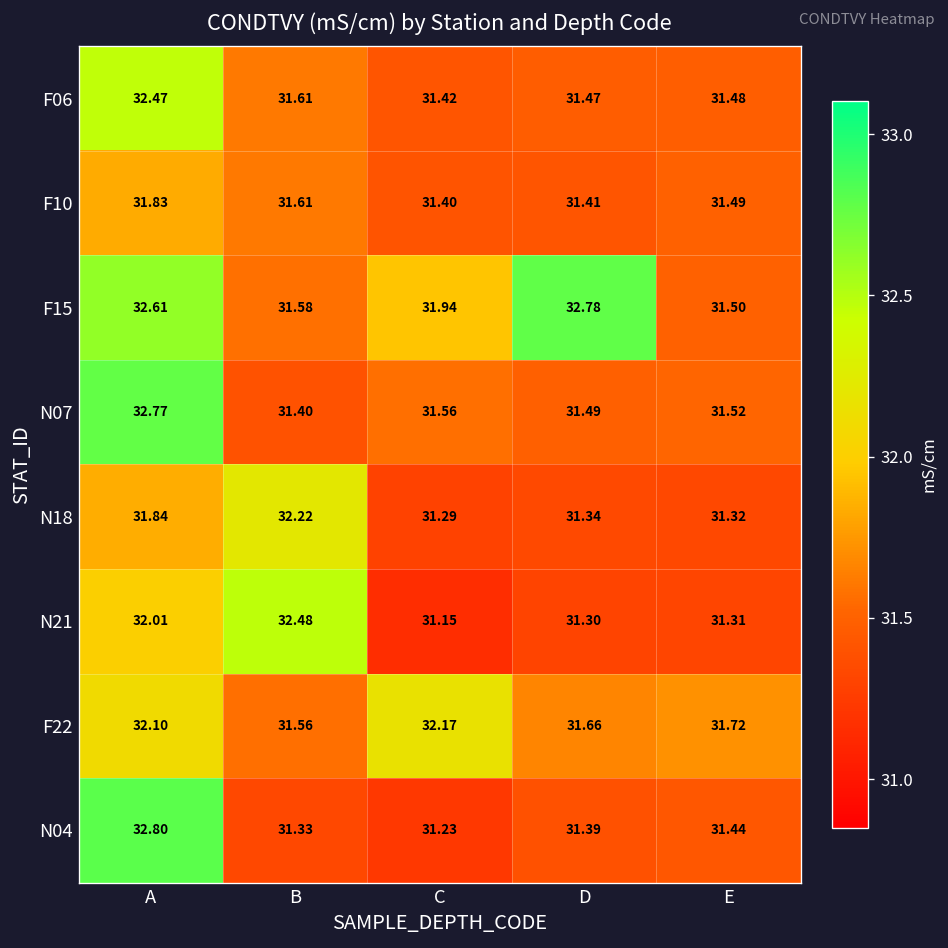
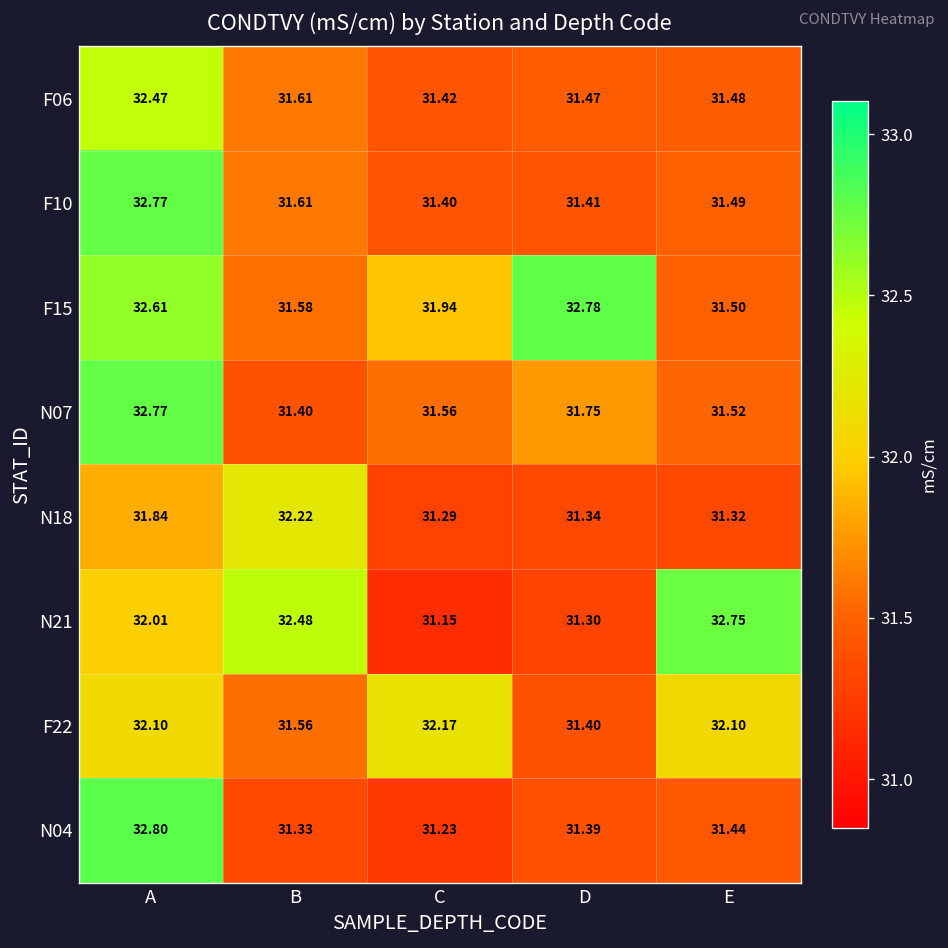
  {
    "F06": {
      "A": 32.47,
      "B": 31.61,
      "C": 31.42,
      "D": 31.47,
      "E": 31.48
    },
    "F10": {
-     "A": 31.83,
+     "A": 32.77,
      "B": 31.61,
      "C": 31.40,
      "D": 31.41,
      "E": 31.49
    },
    "F15": {
      "A": 32.61,
      "B": 31.58,
      "C": 31.94,
      "D": 32.78,
      "E": 31.50
    },
    "N07": {
      "A": 32.77,
      "B": 31.40,
      "C": 31.56,
-     "D": 31.49,
+     "D": 31.75,
      "E": 31.52
    },
    "N18": {
      "A": 31.84,
      "B": 32.22,
      "C": 31.29,
      "D": 31.34,
      "E": 31.32
    },
    "N21": {
      "A": 32.01,
      "B": 32.48,
      "C": 31.15,
      "D": 31.30,
-     "E": 31.31
+     "E": 32.75
    },
    "F22": {
      "A": 32.10,
      "B": 31.56,
      "C": 32.17,
-     "D": 31.66,
-     "E": 31.72
+     "D": 31.40,
+     "E": 32.10
    },
    "N04": {
      "A": 32.80,
      "B": 31.33,
      "C": 31.23,
      "D": 31.39,
      "E": 31.44
    }
  }
